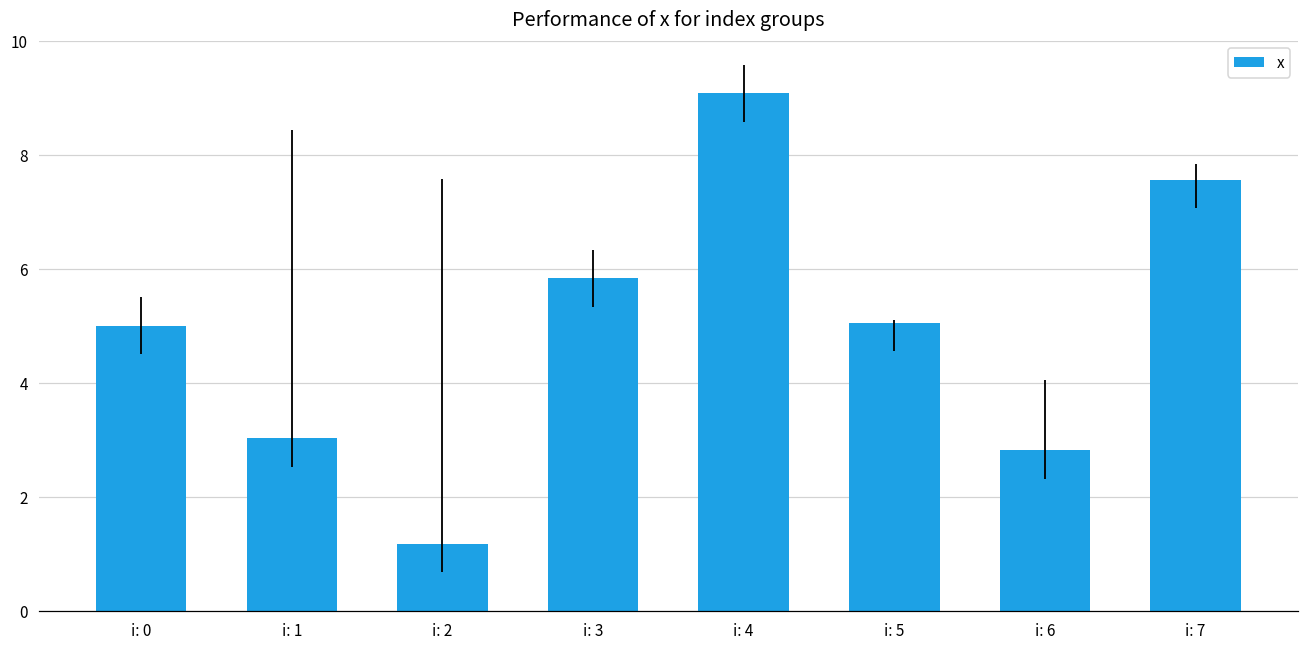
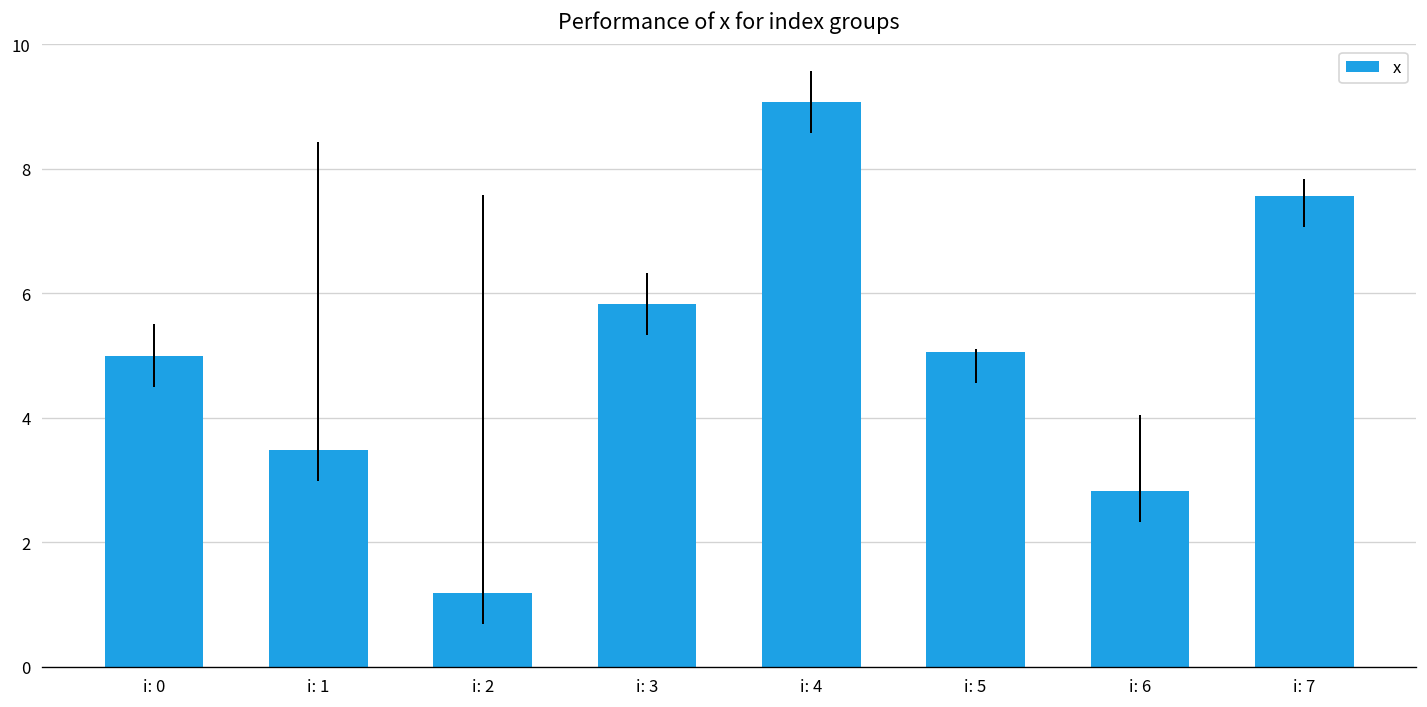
  {
    "i: 0": 5.0,
-   "i: 1": 3.0,
+   "i: 1": 3.5,
    "i: 2": 1.2,
    "i: 3": 5.8,
    "i: 4": 9.1,
    "i: 5": 5.1,
    "i: 6": 2.8,
    "i: 7": 7.6
  }
